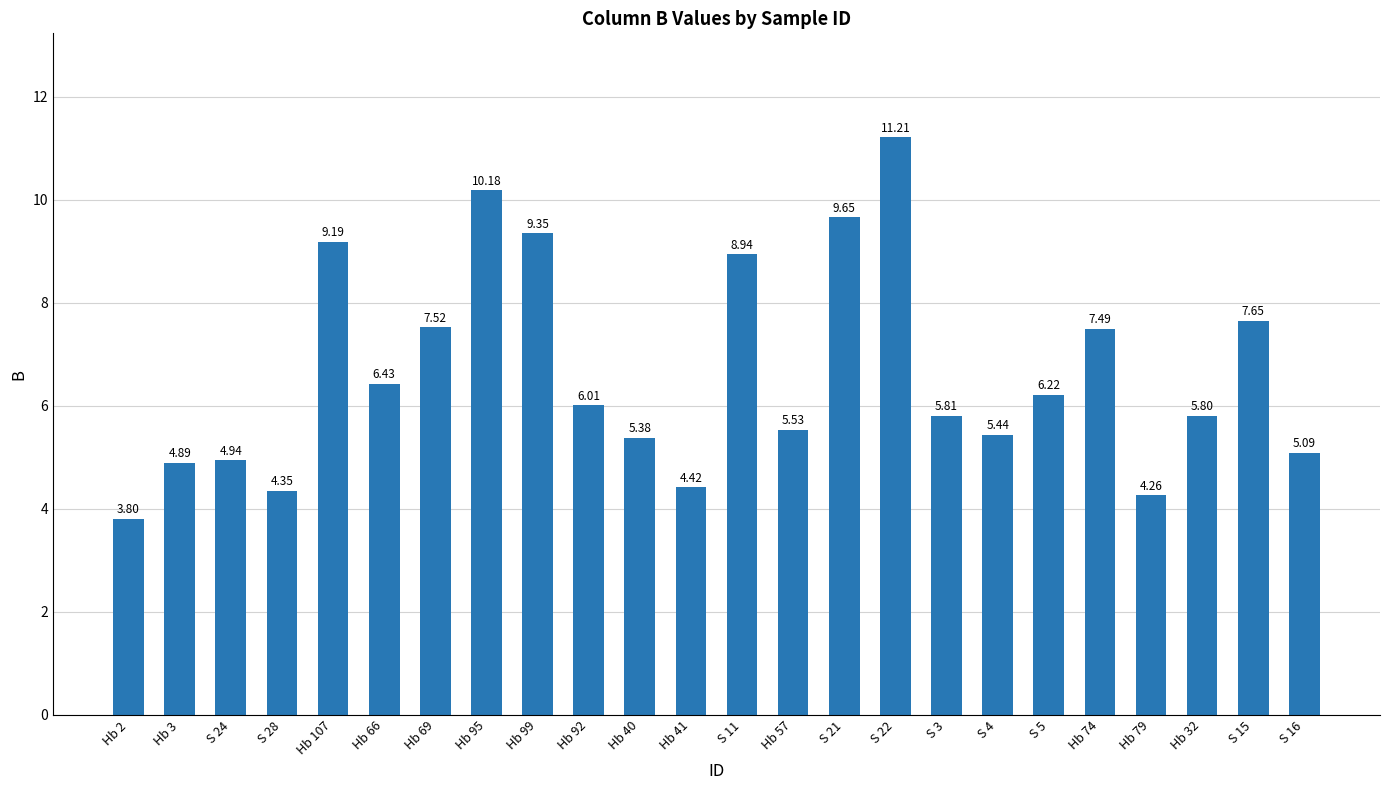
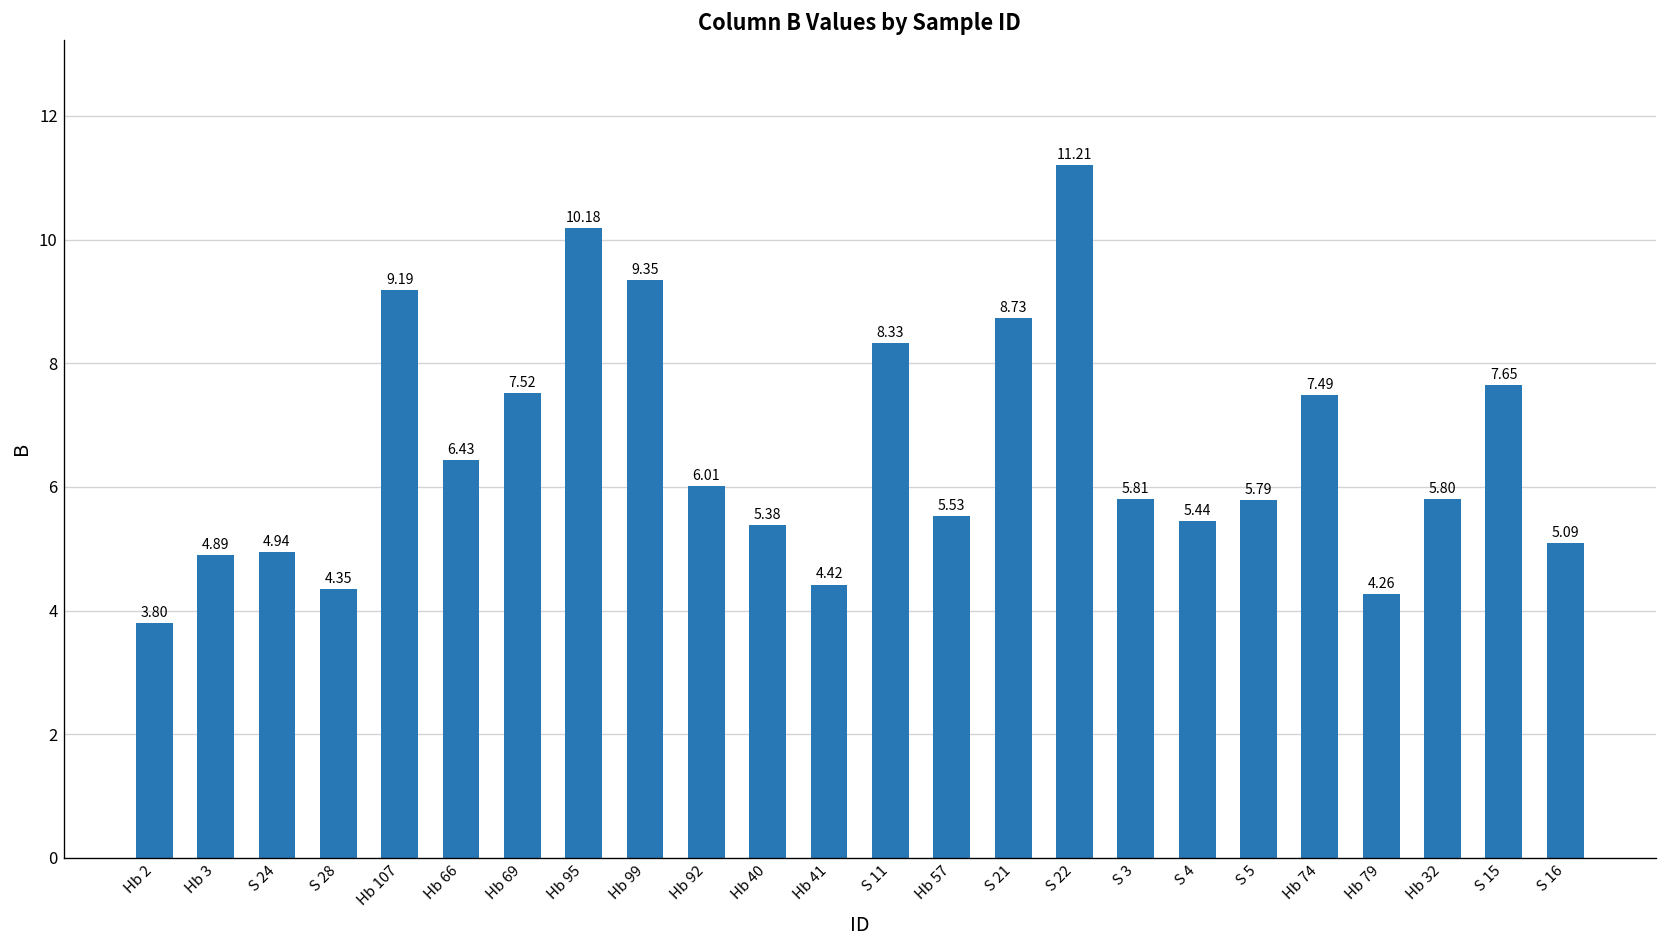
  {
    "Hb 2": 3.80,
    "Hb 3": 4.89,
    "S 24": 4.94,
    "S 28": 4.35,
    "Hb 107": 9.19,
    "Hb 66": 6.43,
    "Hb 69": 7.52,
    "Hb 95": 10.18,
    "Hb 99": 9.35,
    "Hb 92": 6.01,
    "Hb 40": 5.38,
    "Hb 41": 4.42,
-   "S 11": 8.94,
+   "S 11": 8.33,
    "Hb 57": 5.53,
-   "S 21": 9.65,
+   "S 21": 8.73,
    "S 22": 11.21,
    "S 3": 5.81,
    "S 4": 5.44,
-   "S 5": 6.22,
+   "S 5": 5.79,
    "Hb 74": 7.49,
    "Hb 79": 4.26,
    "Hb 32": 5.80,
    "S 15": 7.65,
    "S 16": 5.09
  }
